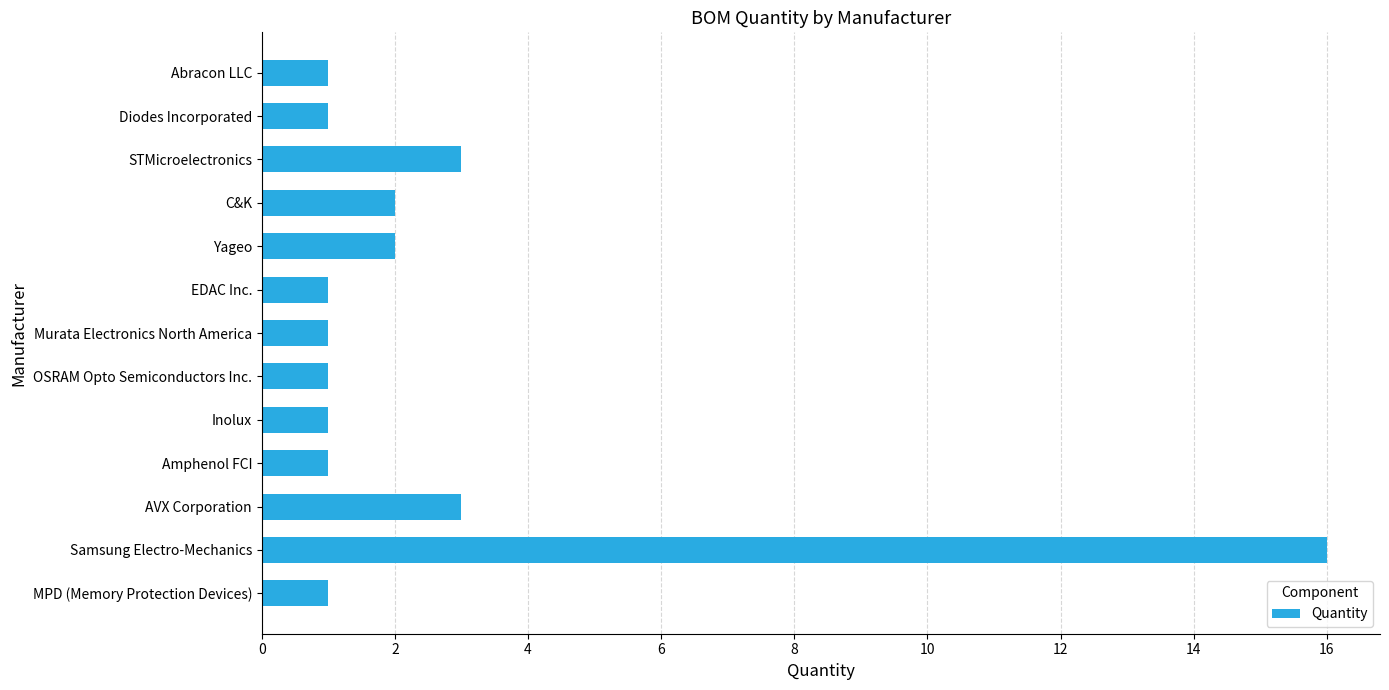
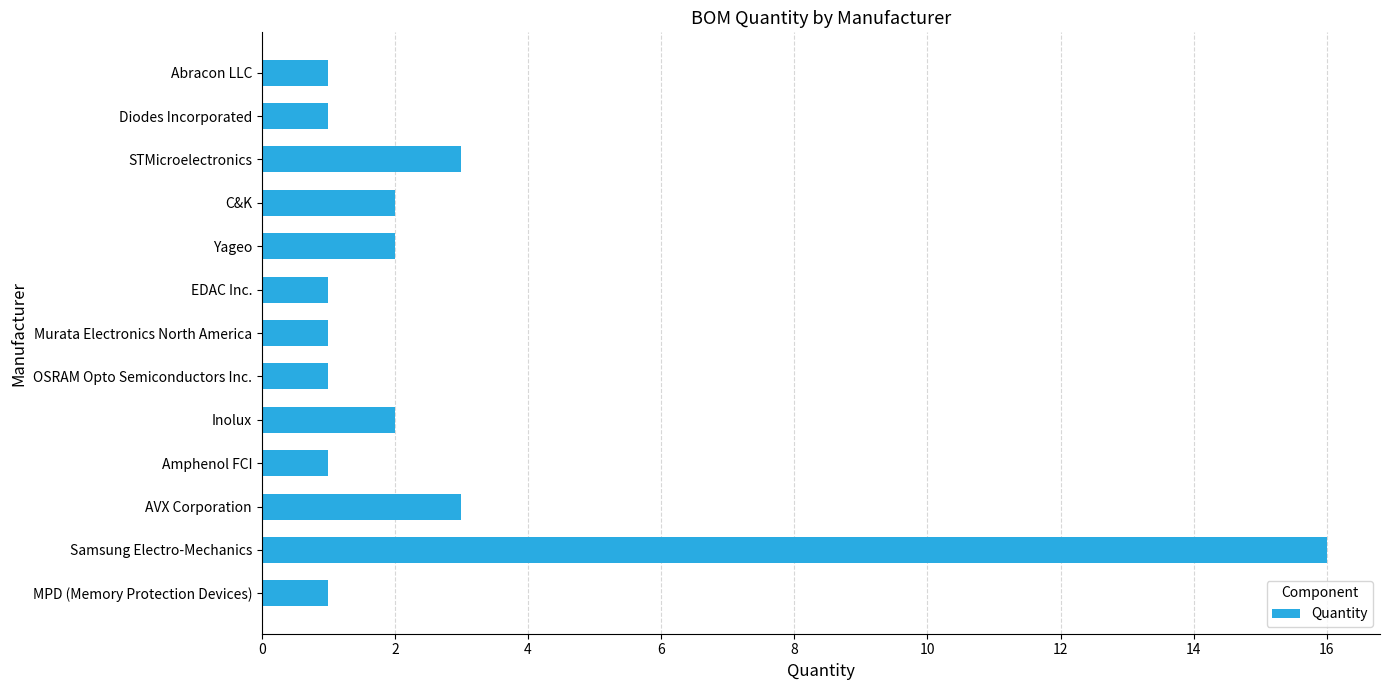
  {
    "Abracon LLC": 1,
    "Diodes Incorporated": 1,
    "STMicroelectronics": 3,
    "C&K": 2,
    "Yageo": 2,
    "EDAC Inc.": 1,
    "Murata Electronics North America": 1,
    "OSRAM Opto Semiconductors Inc.": 1,
-   "Inolux": 1,
+   "Inolux": 2,
    "Amphenol FCI": 1,
    "AVX Corporation": 3,
    "Samsung Electro-Mechanics": 16,
    "MPD (Memory Protection Devices)": 1
  }
